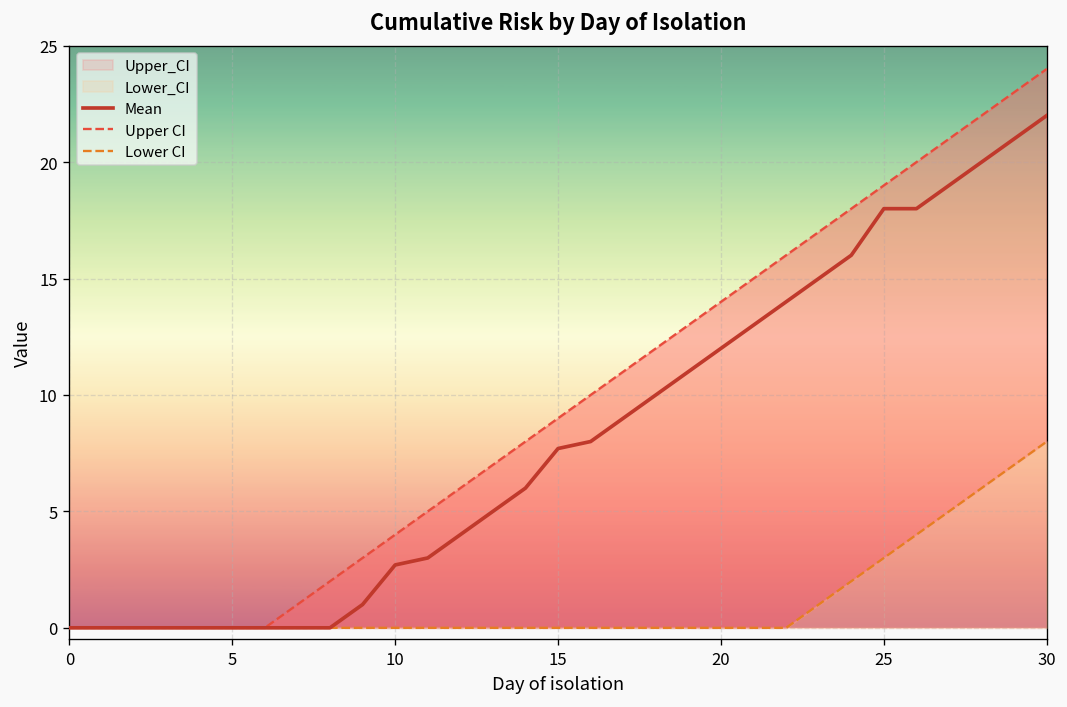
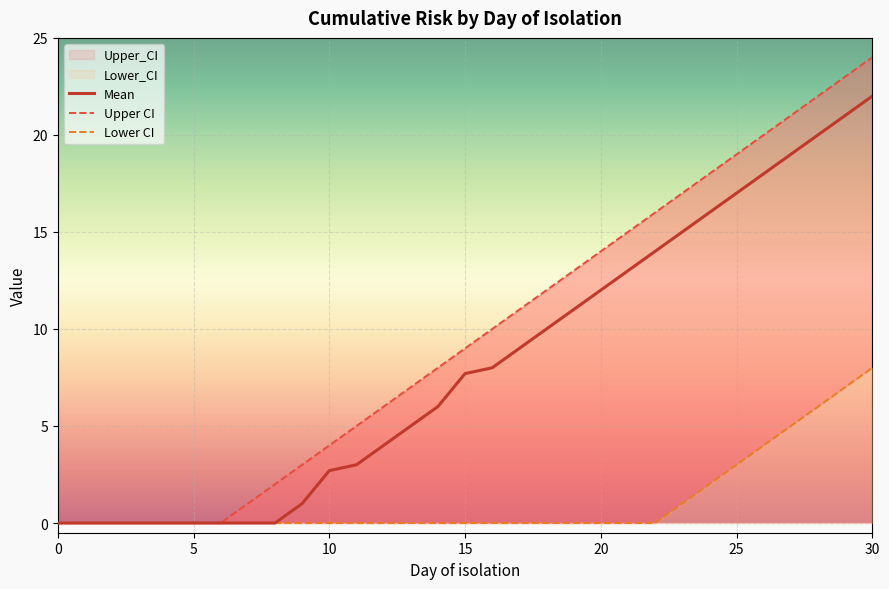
  {
    "Mean": {
      "10": 2.7,
      "15": 7.7,
      "20": 12,
-     "25": 18,
+     "25": 17,
      "30": 22
    }
  }
